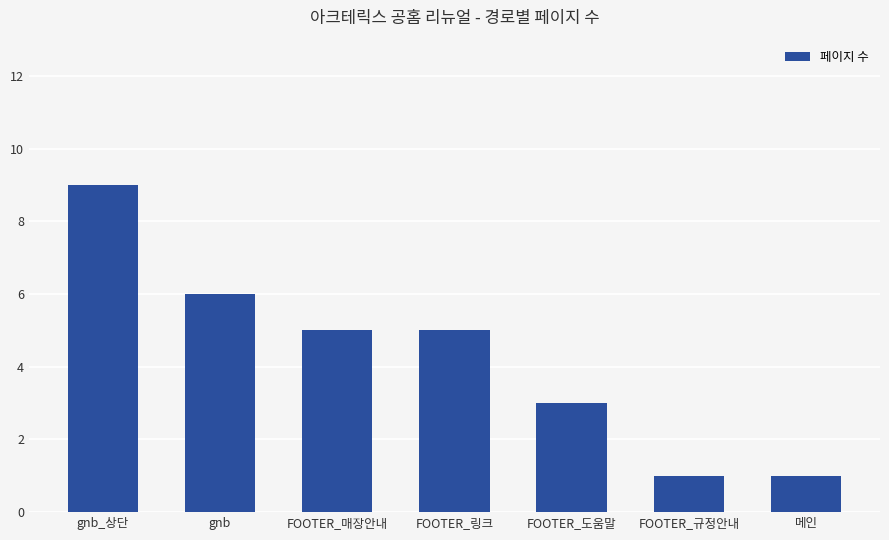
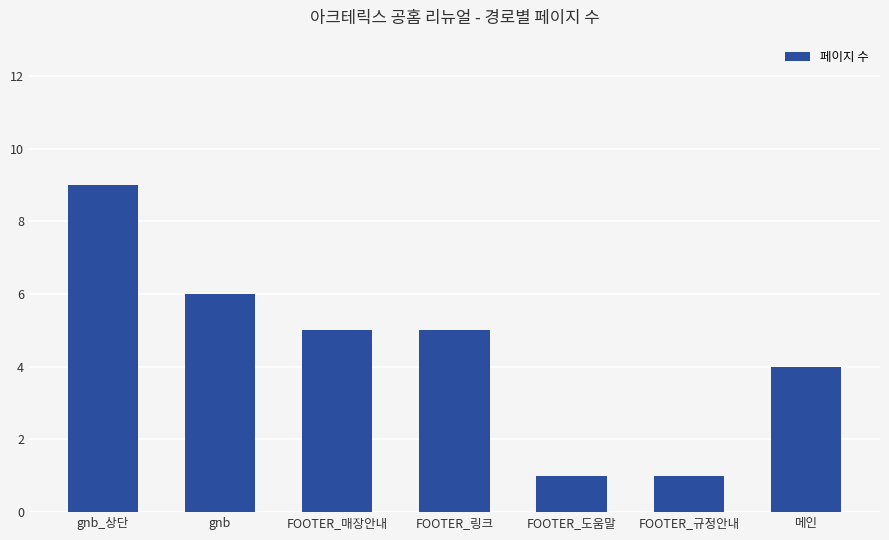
  {
    "gnb_상단": 9,
    "gnb": 6,
    "FOOTER_매장안내": 5,
    "FOOTER_링크": 5,
-   "FOOTER_도움말": 3,
+   "FOOTER_도움말": 1,
    "FOOTER_규정안내": 1,
-   "메인": 1
+   "메인": 4
  }
